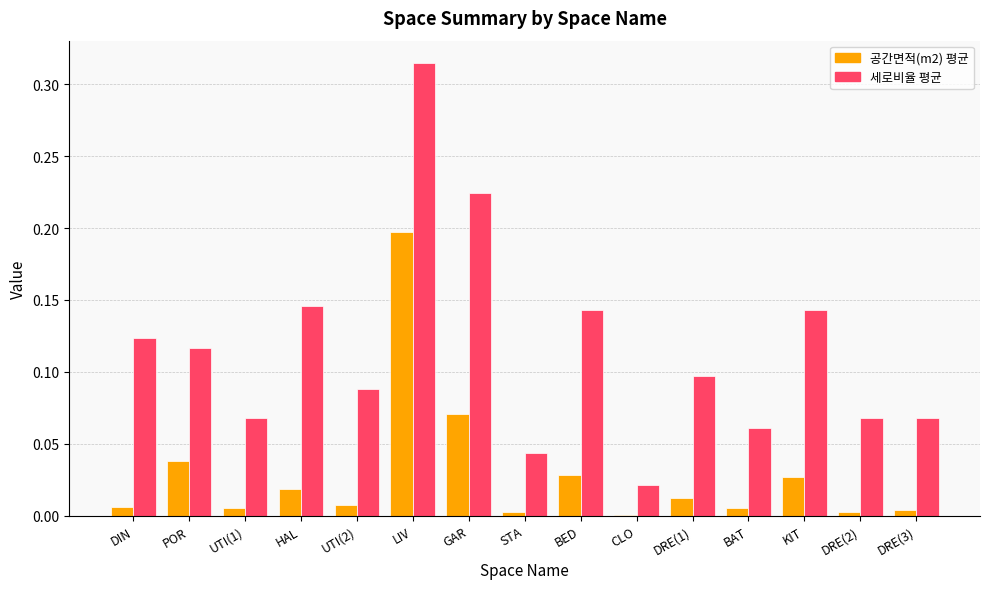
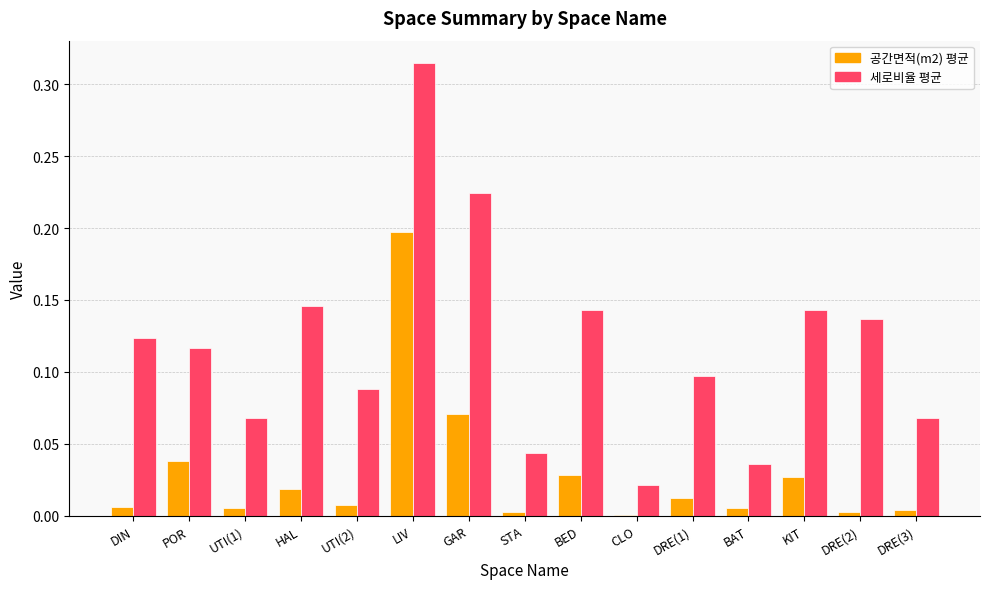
  {
    "공간면적(m2) 평균": {
      "DIN": 0.006,
      "POR": 0.038,
      "UTI(1)": 0.006,
      "HAL": 0.019,
      "UTI(2)": 0.008,
      "LIV": 0.198,
      "GAR": 0.071,
      "STA": 0.003,
      "BED": 0.028,
      "DRE(1)": 0.012,
      "BAT": 0.005,
      "KIT": 0.027,
      "DRE(2)": 0.003,
      "DRE(3)": 0.004
    },
    "세로비율 평균": {
      "DIN": 0.124,
      "POR": 0.117,
      "UTI(1)": 0.068,
      "HAL": 0.146,
      "UTI(2)": 0.088,
      "LIV": 0.315,
      "GAR": 0.224,
      "STA": 0.044,
      "BED": 0.143,
      "CLO": 0.022,
      "DRE(1)": 0.097,
-     "BAT": 0.061,
+     "BAT": 0.036,
      "KIT": 0.143,
-     "DRE(2)": 0.068,
+     "DRE(2)": 0.137,
      "DRE(3)": 0.068
    }
  }
